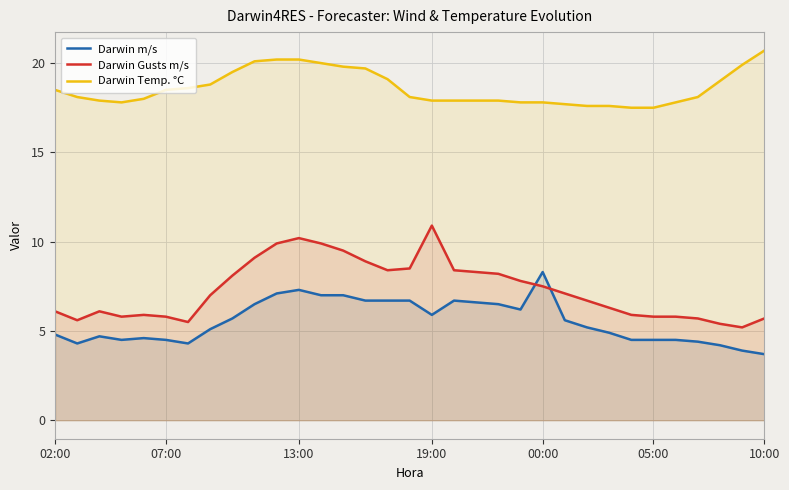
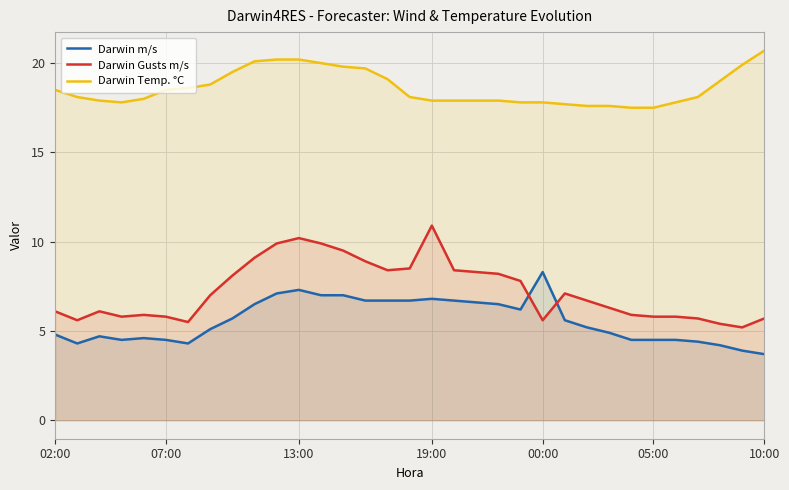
  {
    "Darwin m/s": {
      "13:00": 7.3,
-     "19:00": 5.9,
+     "19:00": 6.8,
      "00:00": 8.3
    },
    "Darwin Gusts m/s": {
      "13:00": 10.2,
      "19:00": 10.9,
-     "00:00": 7.5
+     "00:00": 5.6
    },
    "Darwin Temp. °C": {
      "13:00": 20.2,
      "19:00": 17.9,
      "00:00": 17.8
    }
  }
